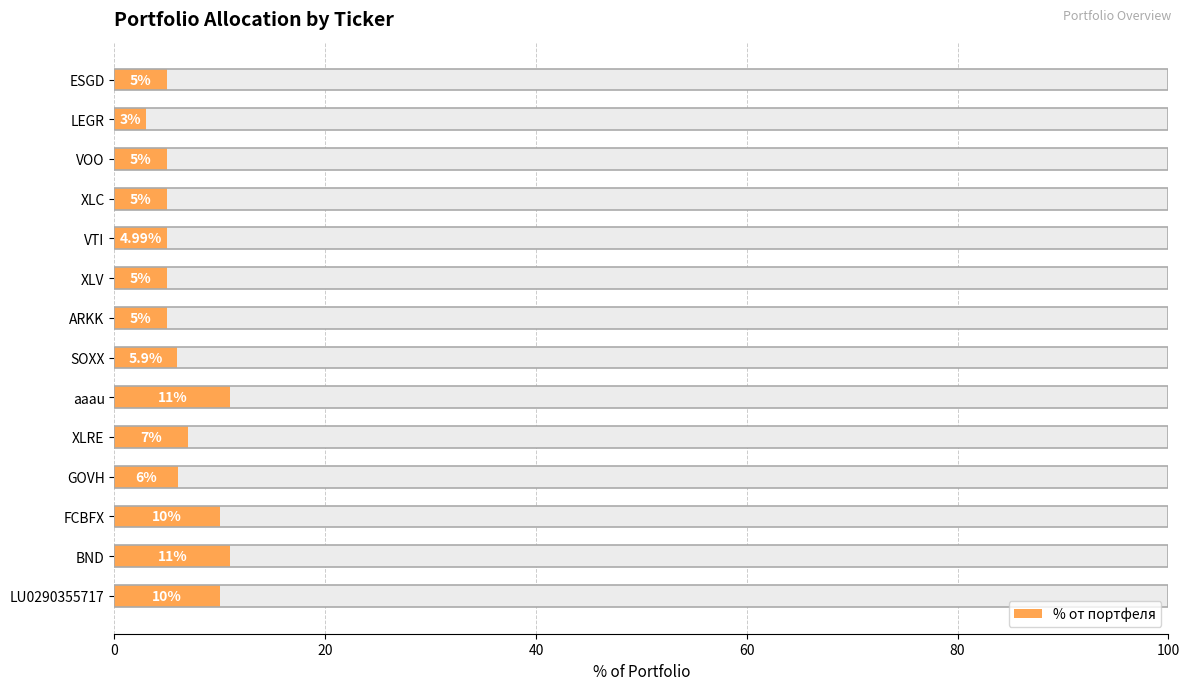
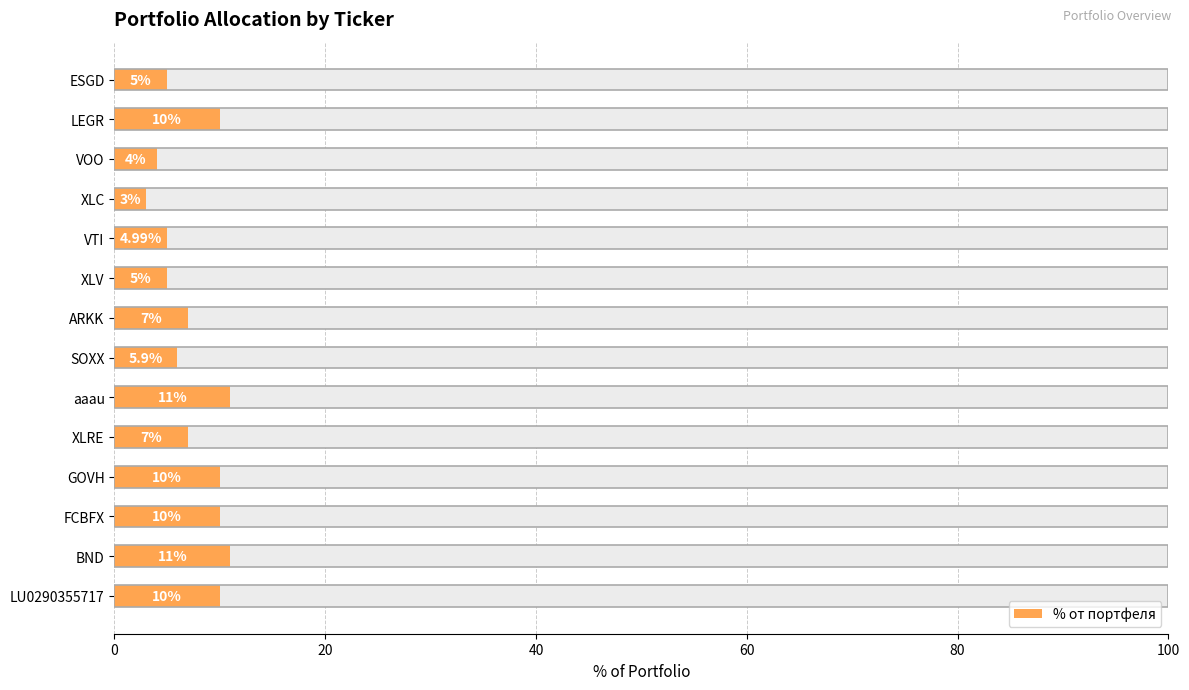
  {
    "% от портфеля": {
-     "LEGR": "3%",
-     "VOO": "5%",
-     "XLC": "5%",
-     "ARKK": "5%",
-     "GOVH": "6%"
+     "LEGR": "10%",
+     "VOO": "4%",
+     "XLC": "3%",
+     "ARKK": "7%",
+     "GOVH": "10%"
    }
  }
